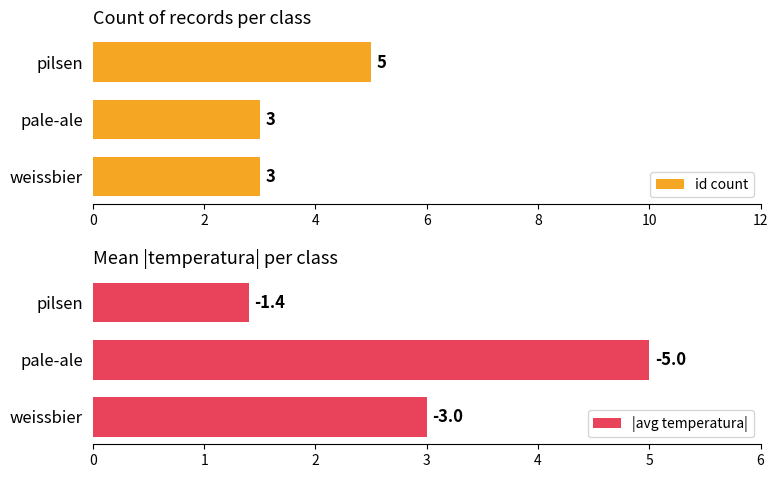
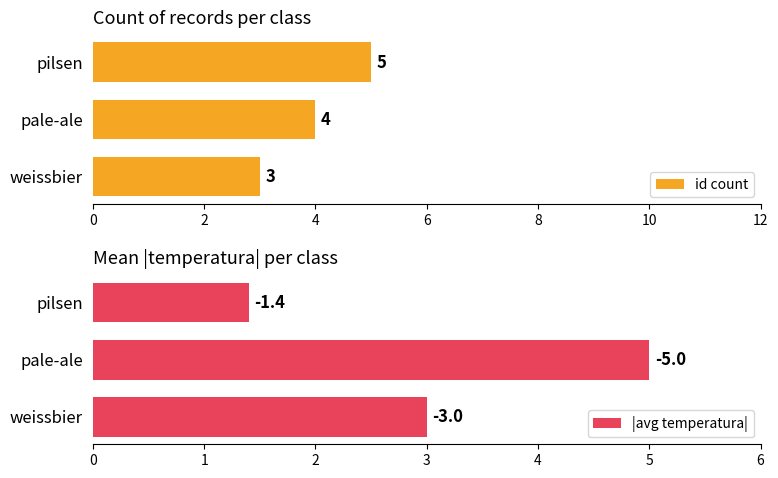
  {
    "Count of records per class": {
      "pilsen": 5,
-     "pale-ale": 3,
+     "pale-ale": 4,
      "weissbier": 3
    }
  }
